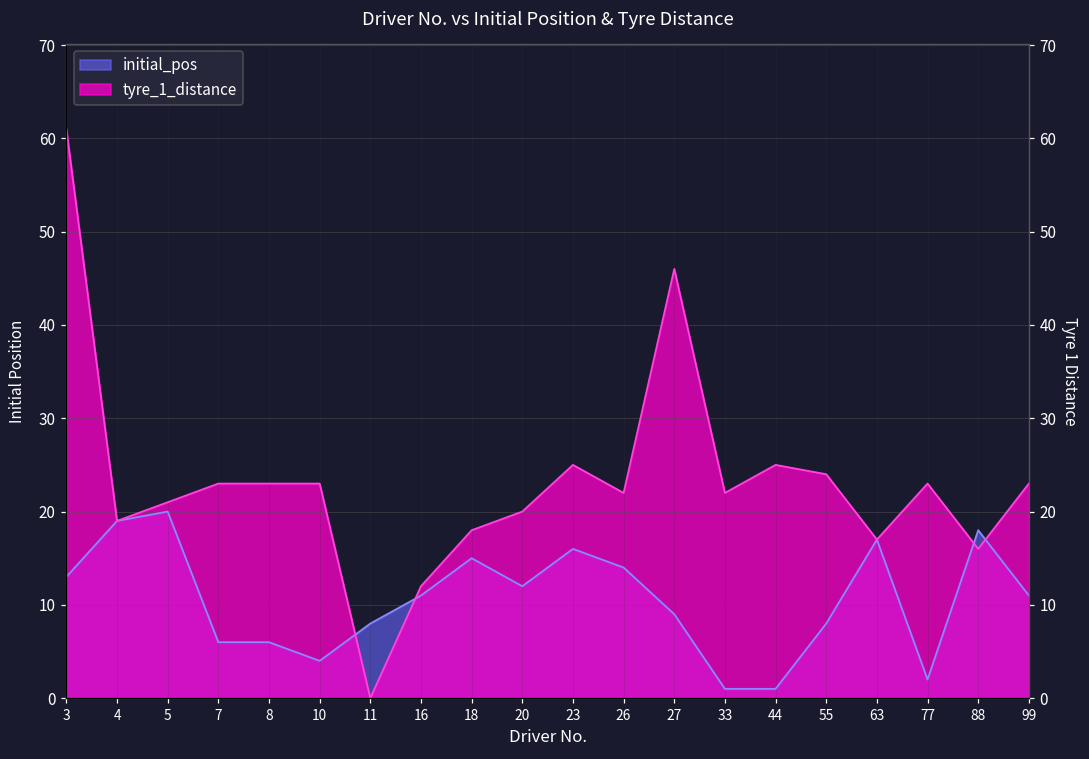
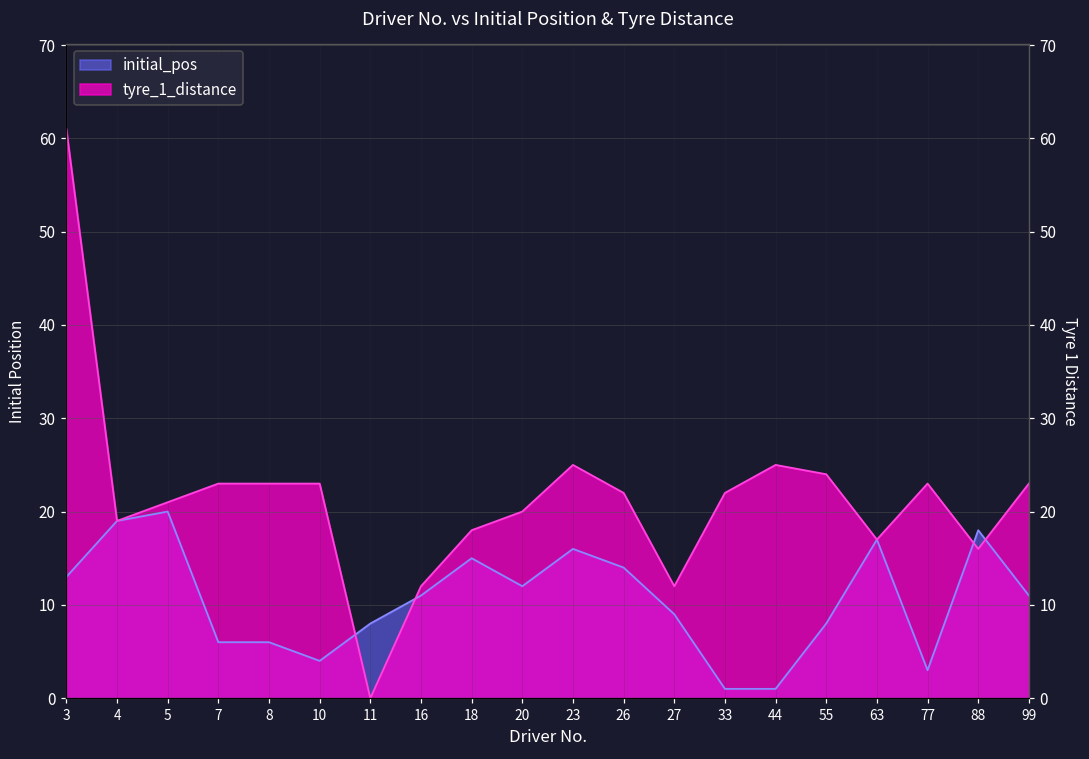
  {
    "initial_pos": {
      "3": 13,
      "5": 20,
      "7": 6,
      "8": 6,
      "10": 4,
      "11": 8,
      "16": 11,
      "18": 15,
      "20": 12,
      "23": 16,
      "26": 14,
      "27": 9,
      "33": 1,
      "44": 1,
      "55": 8,
-     "77": 2,
+     "77": 3,
      "88": 18,
      "99": 11
    },
    "tyre_1_distance": {
      "3": 61,
      "5": 21,
      "7": 23,
      "8": 23,
      "10": 23,
      "11": 0,
      "16": 12,
      "18": 18,
      "20": 20,
      "23": 25,
      "26": 22,
-     "27": 46,
+     "27": 12,
      "33": 22,
      "44": 25,
      "55": 24,
      "77": 23,
      "88": 16,
      "99": 23
    }
  }
